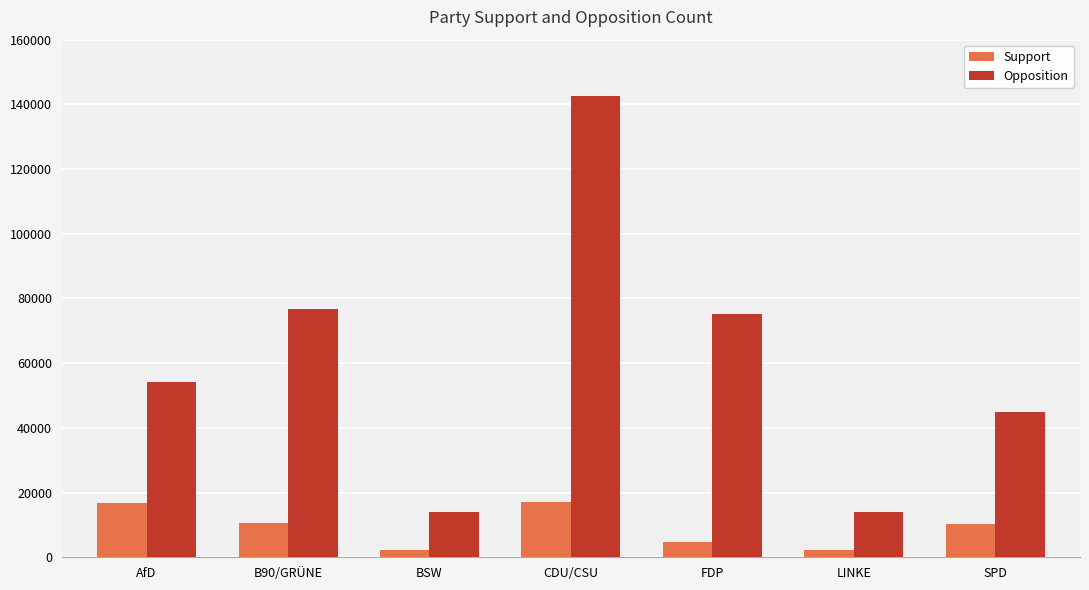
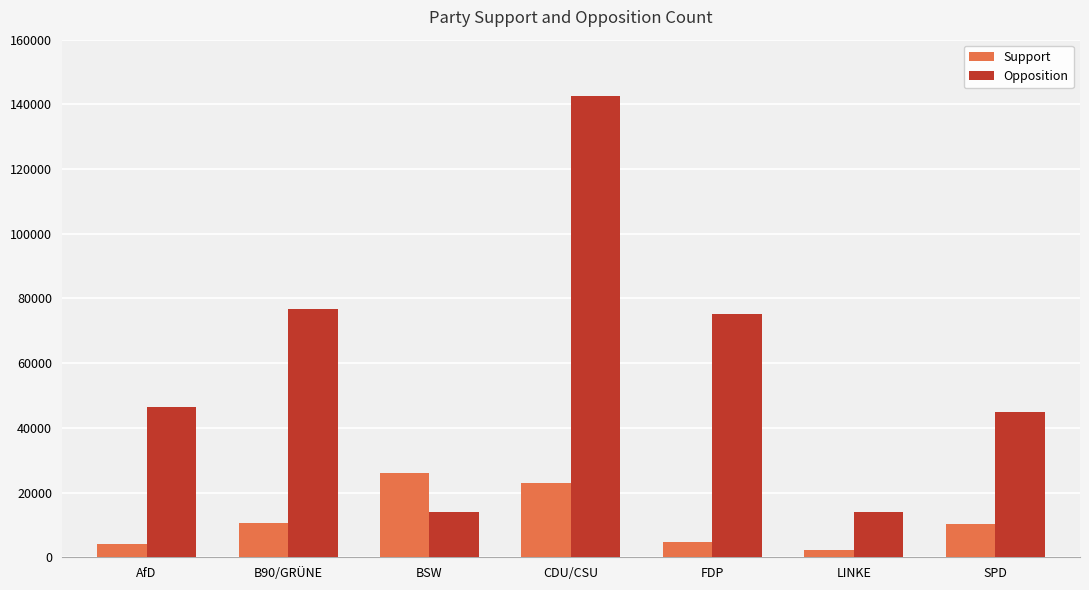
  {
    "Support": {
-     "AfD": 17000,
+     "AfD": 4000,
      "B90/GRÜNE": 11000,
-     "BSW": 2000,
-     "CDU/CSU": 17000,
+     "BSW": 26000,
+     "CDU/CSU": 23000,
      "FDP": 5000,
      "LINKE": 2000,
      "SPD": 10000
    },
    "Opposition": {
-     "AfD": 54000,
+     "AfD": 46000,
      "B90/GRÜNE": 77000,
      "BSW": 14000,
      "CDU/CSU": 143000,
      "FDP": 75000,
      "LINKE": 14000,
      "SPD": 45000
    }
  }
